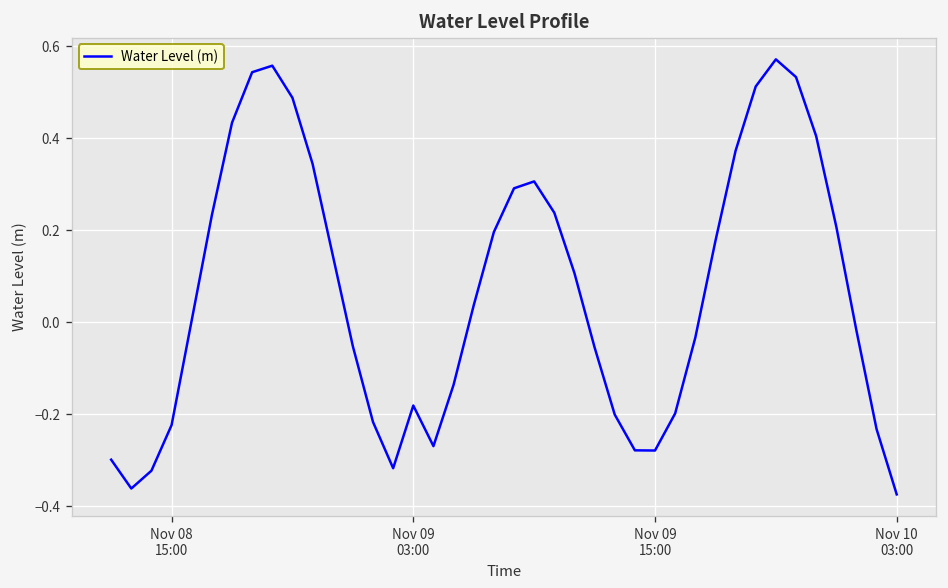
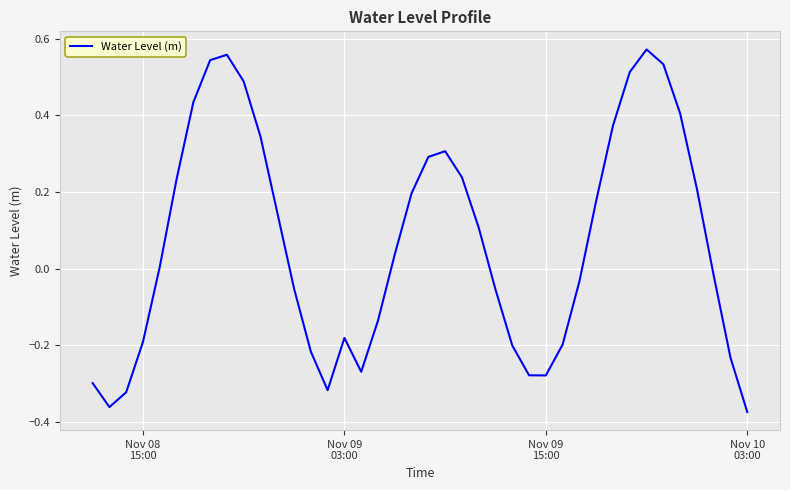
  {
-   "Nov 08 15:00": -0.22,
+   "Nov 08 15:00": -0.19,
    "Nov 09 03:00": -0.18,
    "Nov 09 15:00": -0.28,
    "Nov 10 03:00": -0.37
  }
